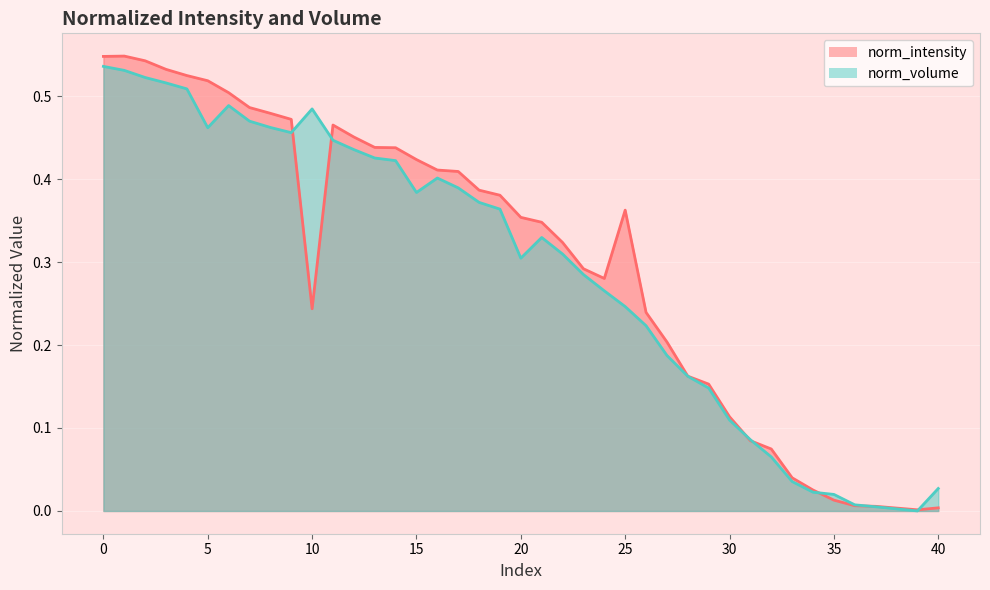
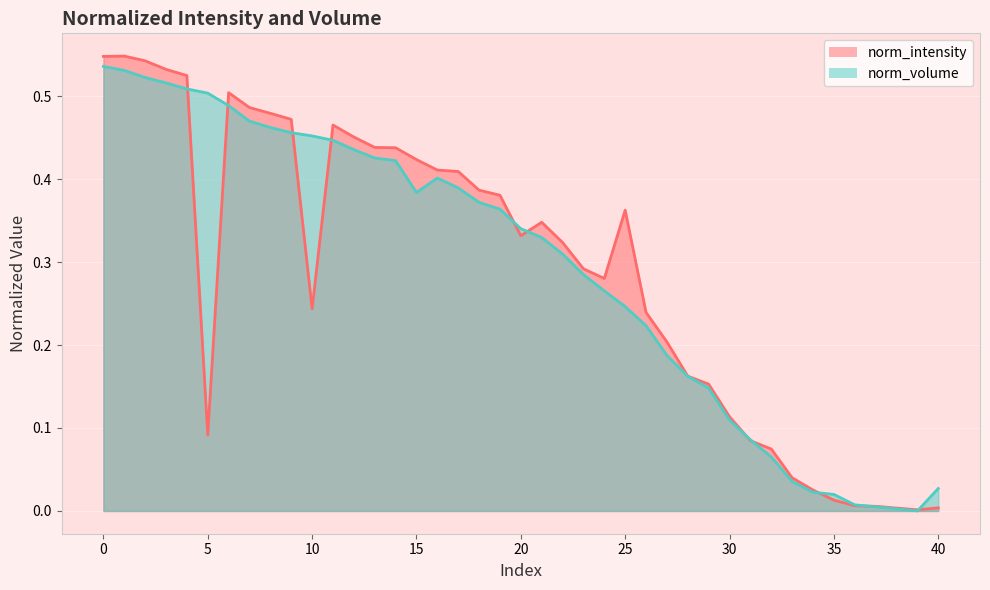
  {
    "norm_intensity": {
      "0": 0.55,
-     "5": 0.52,
+     "5": 0.09,
      "10": 0.24,
      "15": 0.42,
-     "20": 0.35,
+     "20": 0.33,
      "25": 0.36,
      "30": 0.11,
      "35": 0.01,
      "40": 0.00
    },
    "norm_volume": {
      "0": 0.54,
-     "5": 0.46,
-     "10": 0.48,
+     "5": 0.50,
+     "10": 0.45,
      "15": 0.38,
-     "20": 0.30,
+     "20": 0.34,
      "25": 0.25,
      "30": 0.11,
      "35": 0.02,
      "40": 0.03
    }
  }
